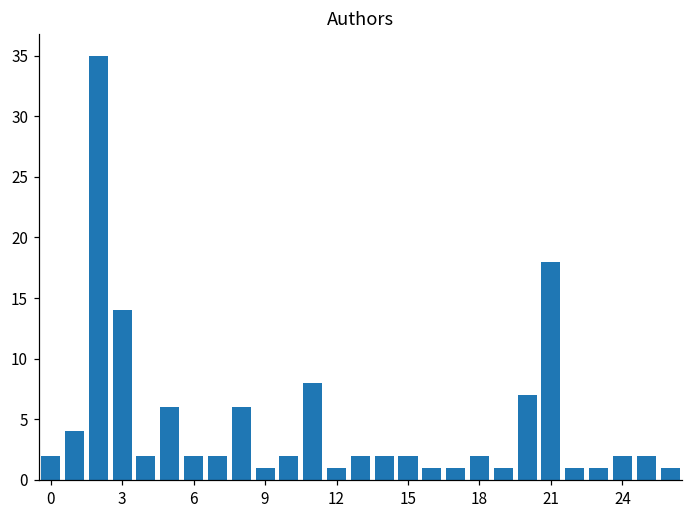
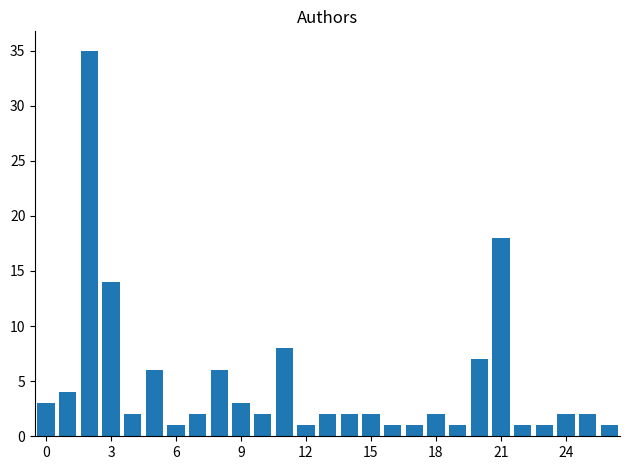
  {
-   "0": 2,
+   "0": 3,
    "3": 14,
-   "6": 2,
-   "9": 1,
+   "6": 1,
+   "9": 3,
    "12": 1,
    "15": 2,
    "18": 2,
    "21": 18,
    "24": 2
  }
